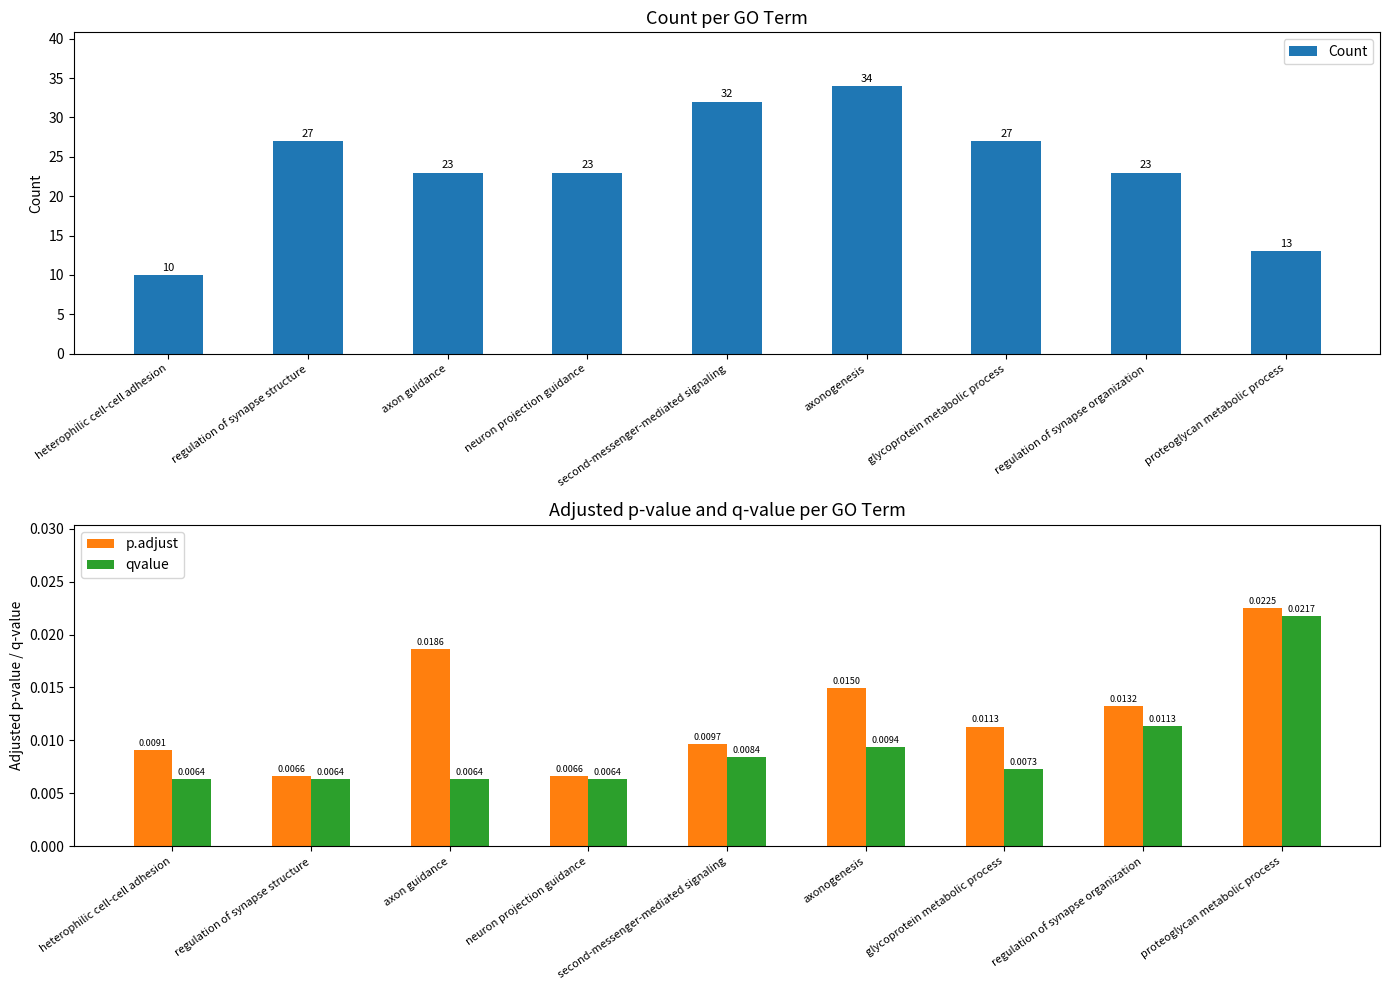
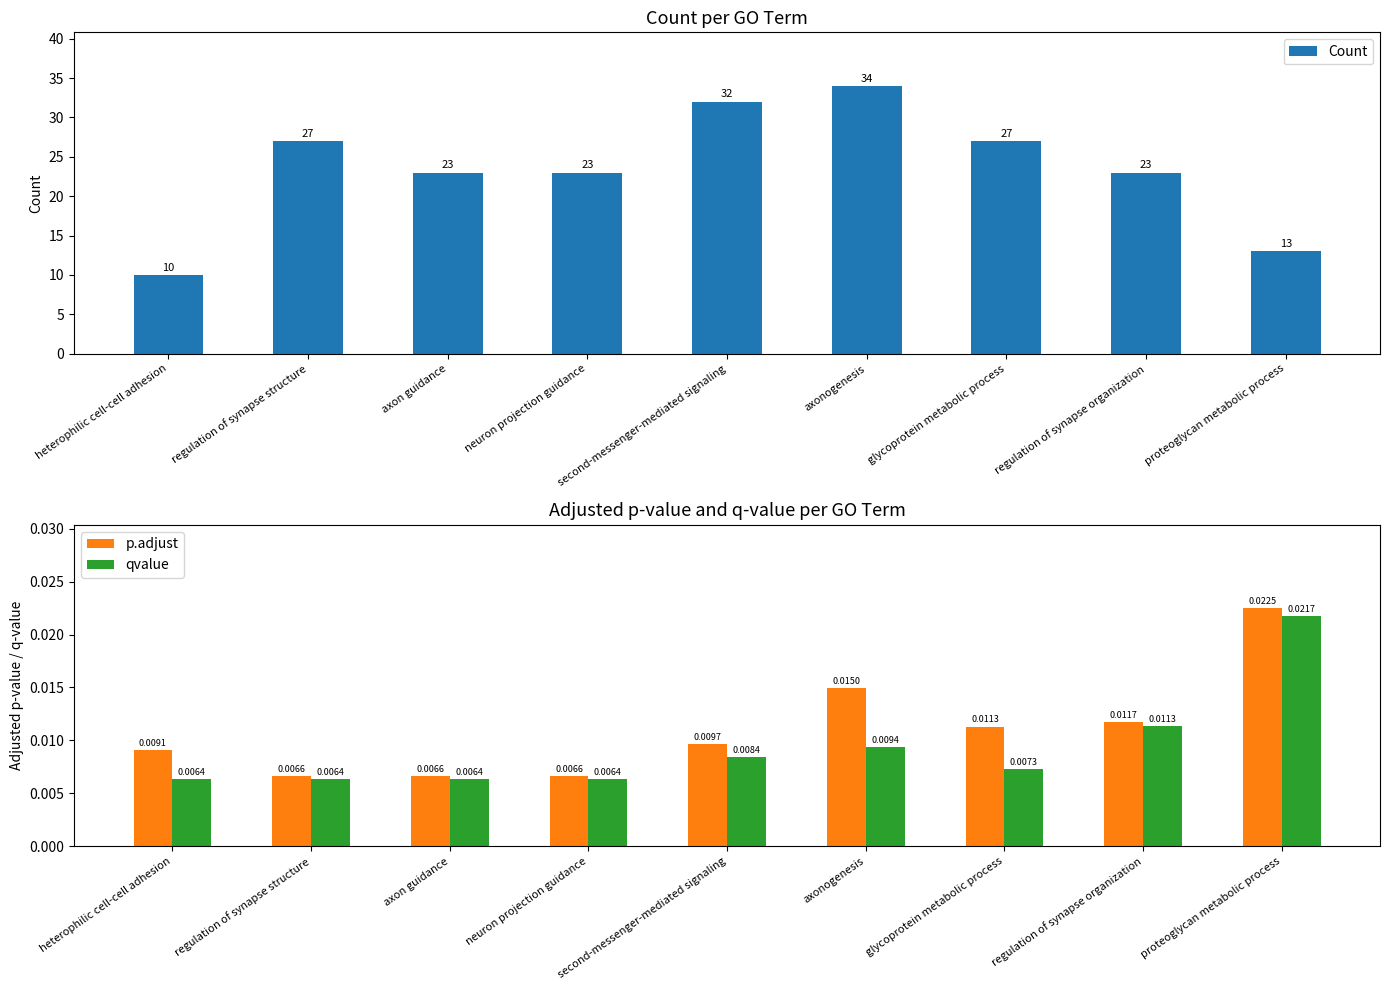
  {
    "Count per GO Term": {
      "heterophilic cell-cell adhesion": 10,
      "regulation of synapse structure": 27,
      "axon guidance": 23,
      "neuron projection guidance": 23,
      "second-messenger-mediated signaling": 32,
      "axonogenesis": 34,
      "glycoprotein metabolic process": 27,
      "regulation of synapse organization": 23,
      "proteoglycan metabolic process": 13
    },
    "Adjusted p-value and q-value per GO Term": {
      "p.adjust": {
        "heterophilic cell-cell adhesion": 0.0091,
        "regulation of synapse structure": 0.0066,
-       "axon guidance": 0.0186,
+       "axon guidance": 0.0066,
        "neuron projection guidance": 0.0066,
        "second-messenger-mediated signaling": 0.0097,
        "axonogenesis": 0.0150,
        "glycoprotein metabolic process": 0.0113,
-       "regulation of synapse organization": 0.0132,
+       "regulation of synapse organization": 0.0117,
        "proteoglycan metabolic process": 0.0225
      },
      "qvalue": {
        "heterophilic cell-cell adhesion": 0.0064,
        "regulation of synapse structure": 0.0064,
        "axon guidance": 0.0064,
        "neuron projection guidance": 0.0064,
        "second-messenger-mediated signaling": 0.0084,
        "axonogenesis": 0.0094,
        "glycoprotein metabolic process": 0.0073,
        "regulation of synapse organization": 0.0113,
        "proteoglycan metabolic process": 0.0217
      }
    }
  }
